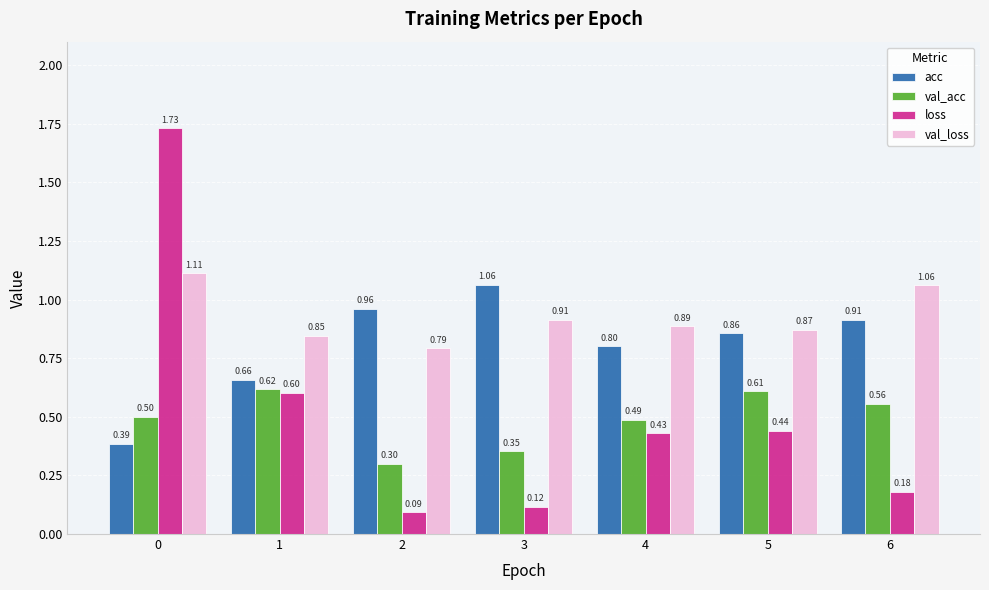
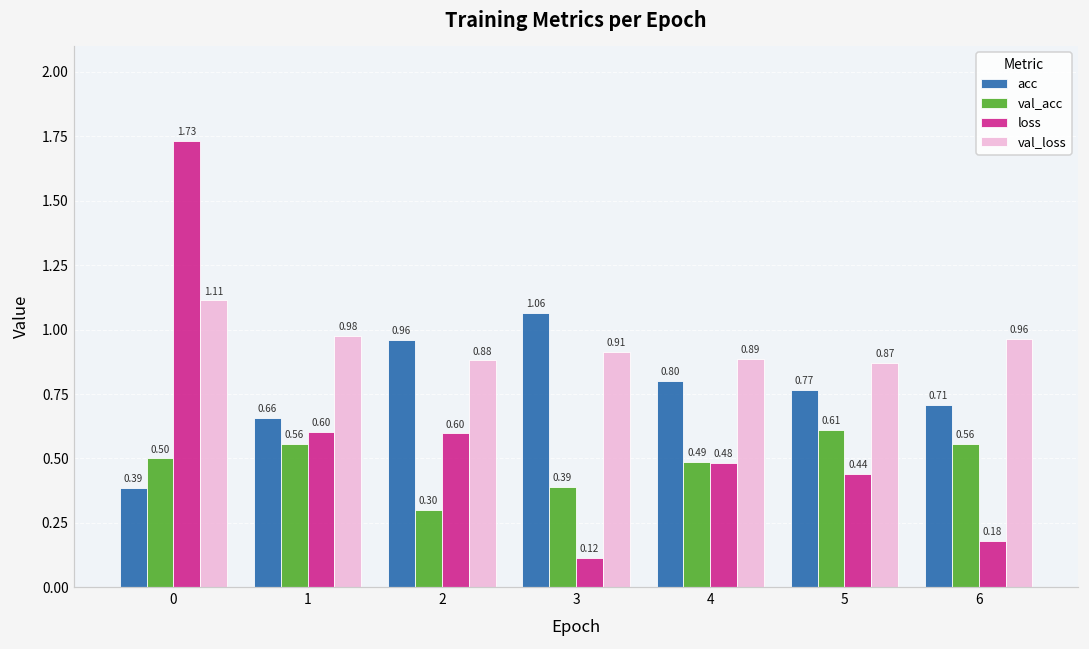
  {
    "acc": {
      "0": 0.39,
      "1": 0.66,
      "2": 0.96,
      "3": 1.06,
      "4": 0.80,
-     "5": 0.86,
-     "6": 0.91
+     "5": 0.77,
+     "6": 0.71
    },
    "val_acc": {
      "0": 0.50,
-     "1": 0.62,
+     "1": 0.56,
      "2": 0.30,
-     "3": 0.35,
+     "3": 0.39,
      "4": 0.49,
      "5": 0.61,
      "6": 0.56
    },
    "loss": {
      "0": 1.73,
      "1": 0.60,
-     "2": 0.09,
+     "2": 0.60,
      "3": 0.12,
-     "4": 0.43,
+     "4": 0.48,
      "5": 0.44,
      "6": 0.18
    },
    "val_loss": {
      "0": 1.11,
-     "1": 0.85,
-     "2": 0.79,
+     "1": 0.98,
+     "2": 0.88,
      "3": 0.91,
      "4": 0.89,
      "5": 0.87,
-     "6": 1.06
+     "6": 0.96
    }
  }
